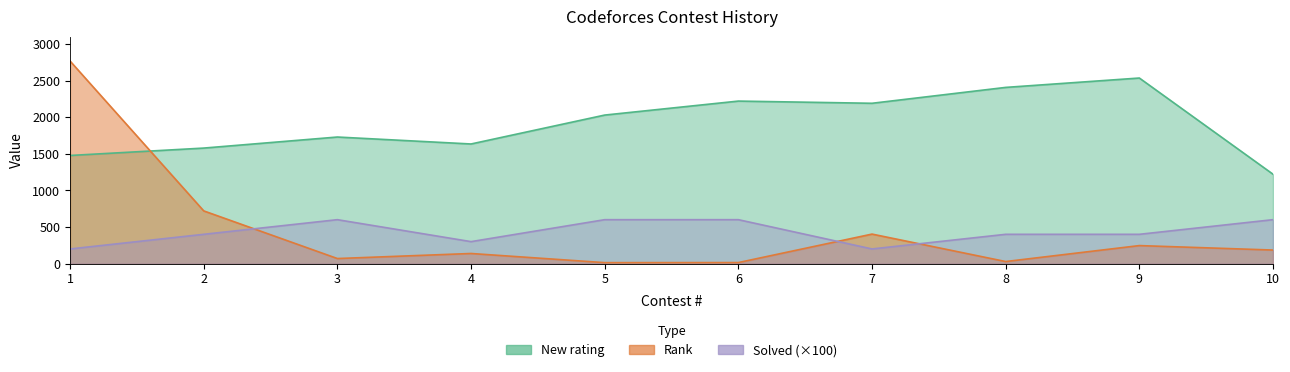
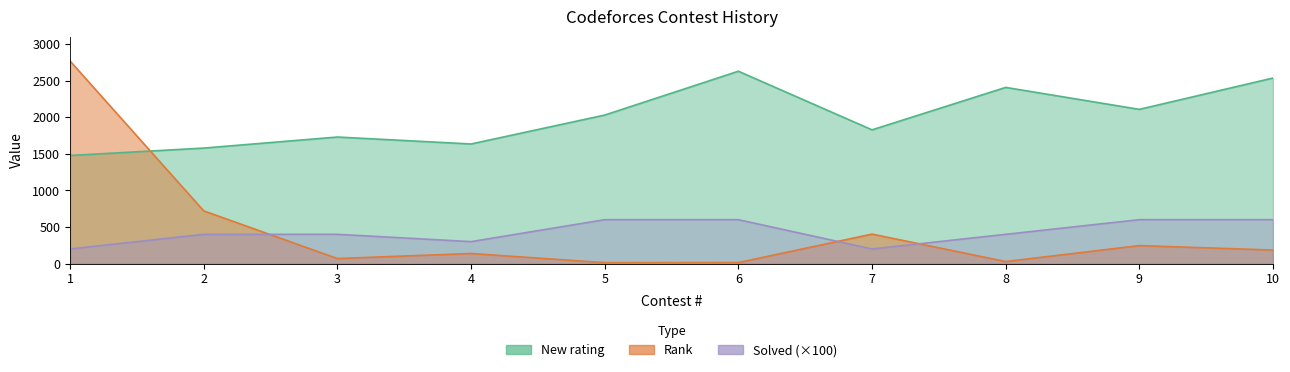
  {
    "New rating": {
      "1": 1500,
      "2": 1600,
      "3": 1700,
      "4": 1600,
      "5": 2000,
-     "6": 2200,
-     "7": 2200,
+     "6": 2600,
+     "7": 1800,
      "8": 2400,
-     "9": 2500,
-     "10": 1200
+     "9": 2100,
+     "10": 2500
    },
    "Rank": {
      "1": 2800,
      "2": 700,
      "3": 100,
      "4": 100,
      "5": 0,
      "6": 0,
      "7": 400,
      "8": 0,
      "9": 200,
      "10": 200
    },
    "Solved (×100)": {
      "1": 200,
      "2": 400,
-     "3": 600,
+     "3": 400,
      "4": 300,
      "5": 600,
      "6": 600,
      "7": 200,
      "8": 400,
-     "9": 400,
+     "9": 600,
      "10": 600
    }
  }
